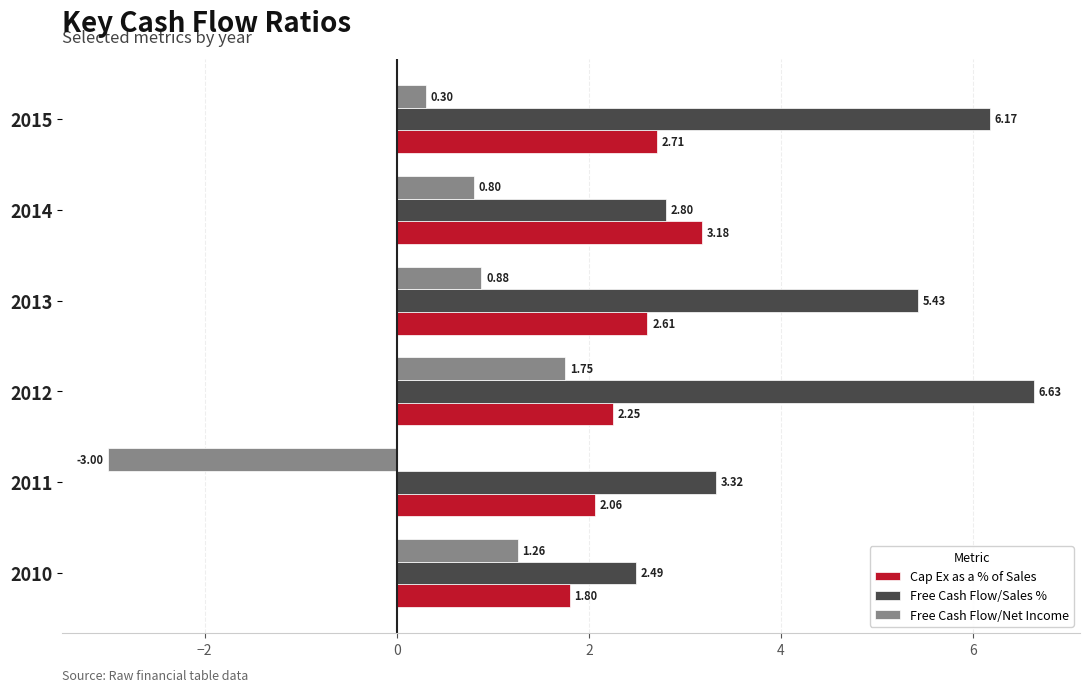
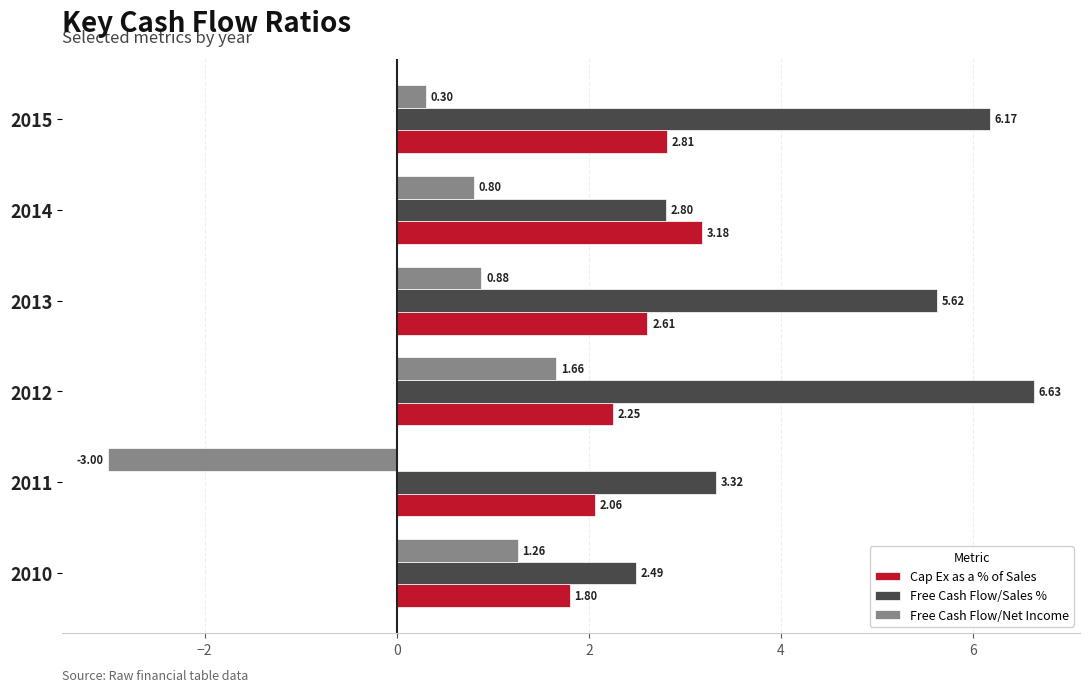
  {
    "Cap Ex as a % of Sales": {
-     "2015": 2.71,
+     "2015": 2.81,
      "2014": 3.18,
      "2013": 2.61,
      "2012": 2.25,
      "2011": 2.06,
      "2010": 1.80
    },
    "Free Cash Flow/Sales %": {
      "2015": 6.17,
      "2014": 2.80,
-     "2013": 5.43,
+     "2013": 5.62,
      "2012": 6.63,
      "2011": 3.32,
      "2010": 2.49
    },
    "Free Cash Flow/Net Income": {
      "2015": 0.30,
      "2014": 0.80,
      "2013": 0.88,
-     "2012": 1.75,
+     "2012": 1.66,
      "2011": -3.00,
      "2010": 1.26
    }
  }
